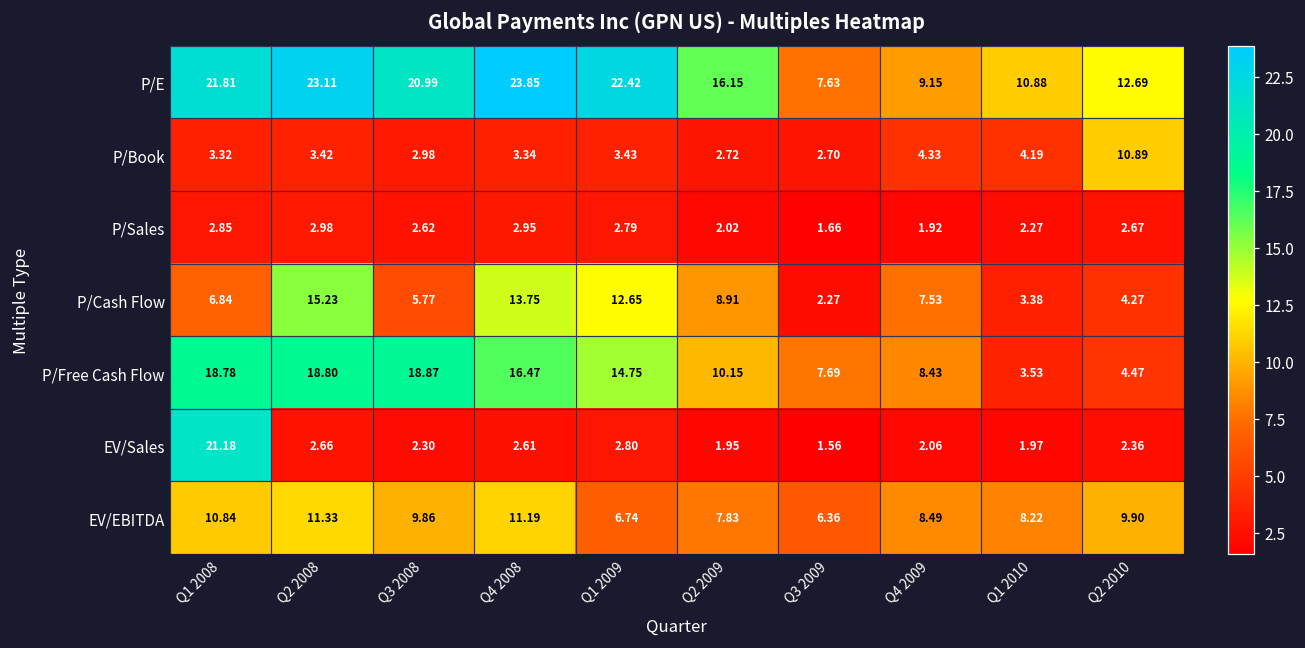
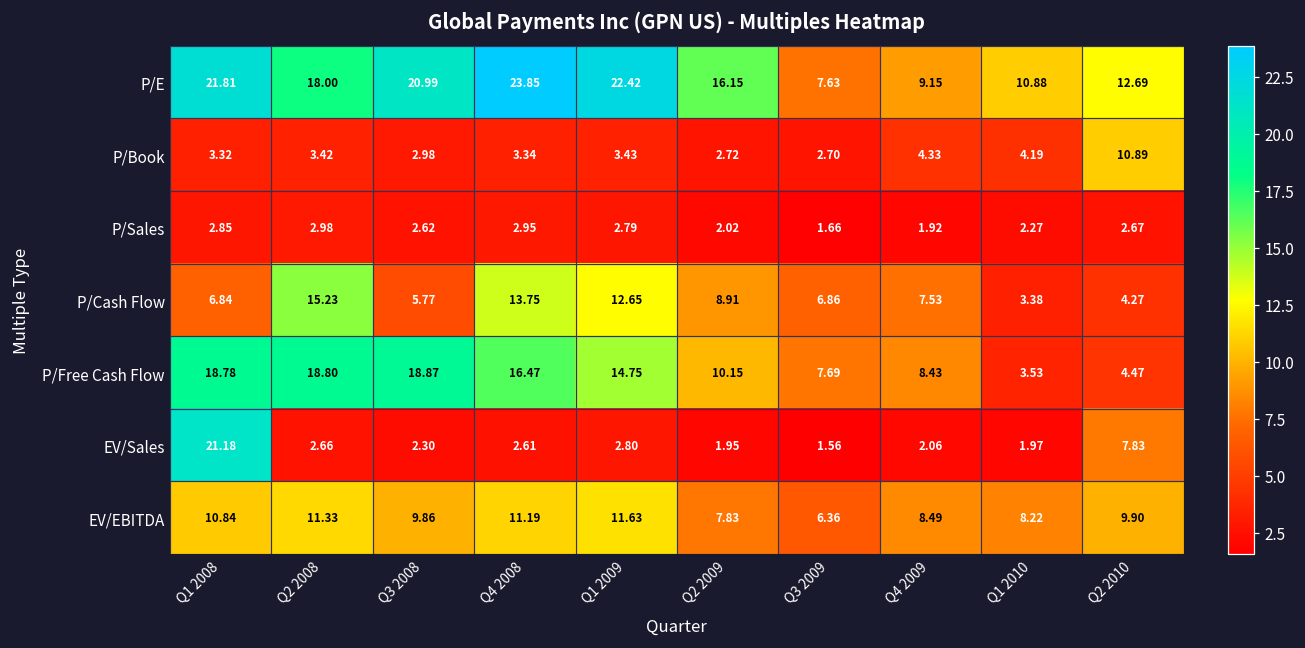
  {
    "P/E": {
      "Q1 2008": 21.81,
-     "Q2 2008": 23.11,
+     "Q2 2008": 18.00,
      "Q3 2008": 20.99,
      "Q4 2008": 23.85,
      "Q1 2009": 22.42,
      "Q2 2009": 16.15,
      "Q3 2009": 7.63,
      "Q4 2009": 9.15,
      "Q1 2010": 10.88,
      "Q2 2010": 12.69
    },
    "P/Book": {
      "Q1 2008": 3.32,
      "Q2 2008": 3.42,
      "Q3 2008": 2.98,
      "Q4 2008": 3.34,
      "Q1 2009": 3.43,
      "Q2 2009": 2.72,
      "Q3 2009": 2.70,
      "Q4 2009": 4.33,
      "Q1 2010": 4.19,
      "Q2 2010": 10.89
    },
    "P/Sales": {
      "Q1 2008": 2.85,
      "Q2 2008": 2.98,
      "Q3 2008": 2.62,
      "Q4 2008": 2.95,
      "Q1 2009": 2.79,
      "Q2 2009": 2.02,
      "Q3 2009": 1.66,
      "Q4 2009": 1.92,
      "Q1 2010": 2.27,
      "Q2 2010": 2.67
    },
    "P/Cash Flow": {
      "Q1 2008": 6.84,
      "Q2 2008": 15.23,
      "Q3 2008": 5.77,
      "Q4 2008": 13.75,
      "Q1 2009": 12.65,
      "Q2 2009": 8.91,
-     "Q3 2009": 2.27,
+     "Q3 2009": 6.86,
      "Q4 2009": 7.53,
      "Q1 2010": 3.38,
      "Q2 2010": 4.27
    },
    "P/Free Cash Flow": {
      "Q1 2008": 18.78,
      "Q2 2008": 18.80,
      "Q3 2008": 18.87,
      "Q4 2008": 16.47,
      "Q1 2009": 14.75,
      "Q2 2009": 10.15,
      "Q3 2009": 7.69,
      "Q4 2009": 8.43,
      "Q1 2010": 3.53,
      "Q2 2010": 4.47
    },
    "EV/Sales": {
      "Q1 2008": 21.18,
      "Q2 2008": 2.66,
      "Q3 2008": 2.30,
      "Q4 2008": 2.61,
      "Q1 2009": 2.80,
      "Q2 2009": 1.95,
      "Q3 2009": 1.56,
      "Q4 2009": 2.06,
      "Q1 2010": 1.97,
-     "Q2 2010": 2.36
+     "Q2 2010": 7.83
    },
    "EV/EBITDA": {
      "Q1 2008": 10.84,
      "Q2 2008": 11.33,
      "Q3 2008": 9.86,
      "Q4 2008": 11.19,
-     "Q1 2009": 6.74,
+     "Q1 2009": 11.63,
      "Q2 2009": 7.83,
      "Q3 2009": 6.36,
      "Q4 2009": 8.49,
      "Q1 2010": 8.22,
      "Q2 2010": 9.90
    }
  }
